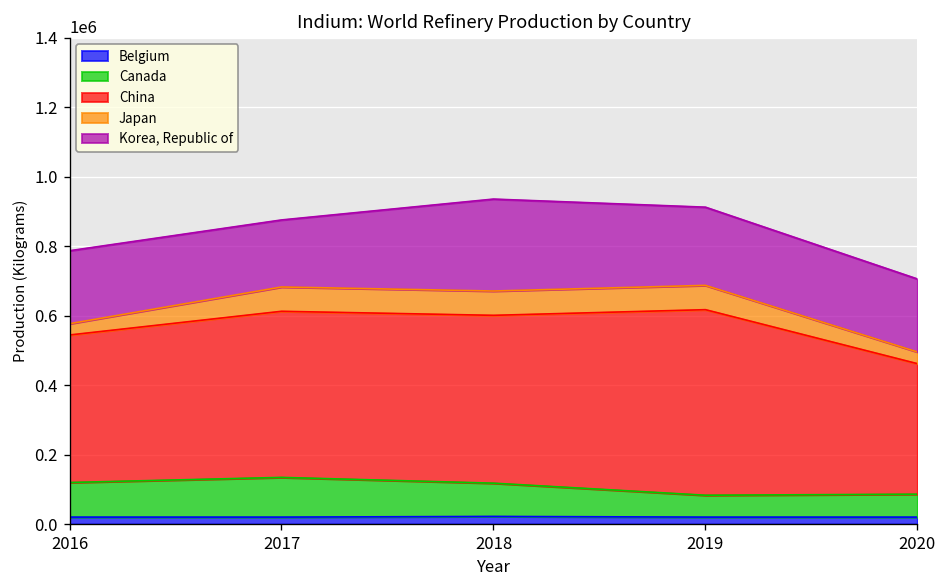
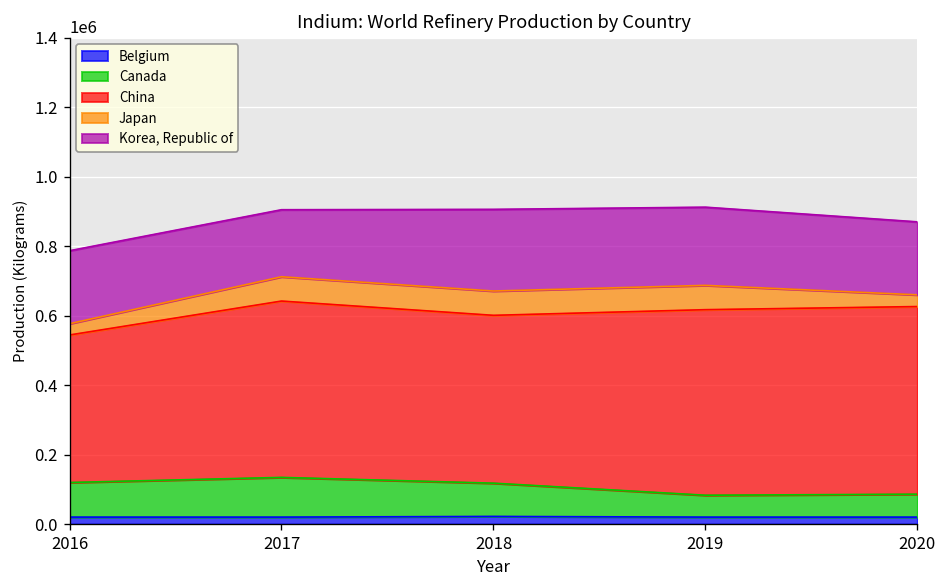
  {
    "Belgium": {
      "2016": 20000,
      "2017": 20000,
      "2018": 20000,
      "2019": 20000,
      "2020": 20000
    },
    "Canada": {
      "2016": 100000,
      "2017": 110000,
      "2018": 100000,
      "2019": 60000,
      "2020": 70000
    },
    "China": {
      "2016": 420000,
-     "2017": 480000,
+     "2017": 510000,
      "2018": 480000,
      "2019": 530000,
-     "2020": 380000
+     "2020": 540000
    },
    "Japan": {
      "2016": 30000,
      "2017": 70000,
      "2018": 70000,
      "2019": 70000,
      "2020": 30000
    },
    "Korea, Republic of": {
      "2016": 210000,
      "2017": 190000,
-     "2018": 260000,
+     "2018": 240000,
      "2019": 230000,
      "2020": 210000
    }
  }
